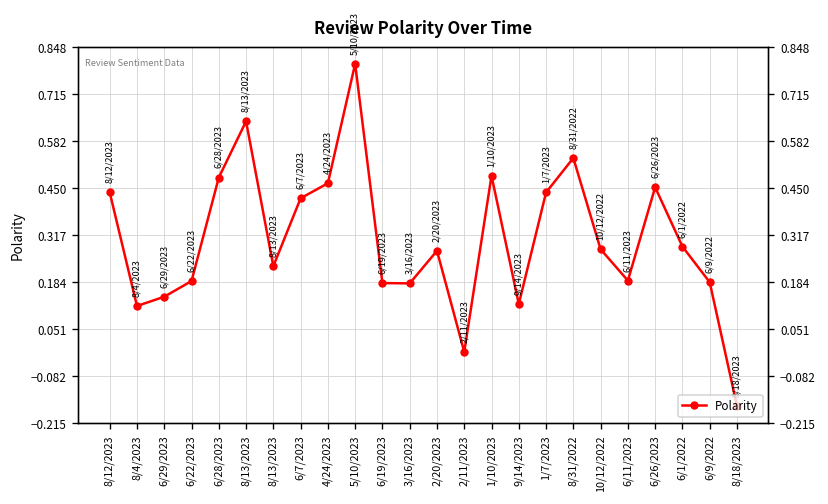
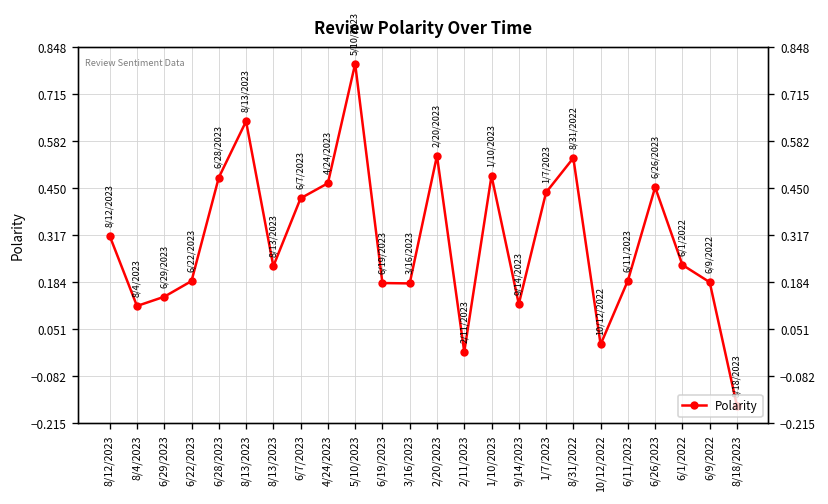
  {
-   "8/12/2023": 0.44,
-   "2/20/2023": 0.27,
-   "10/12/2022": 0.28,
-   "6/1/2022": 0.28
+   "8/12/2023": 0.31,
+   "2/20/2023": 0.54,
+   "10/12/2022": 0.01,
+   "6/1/2022": 0.23
  }
